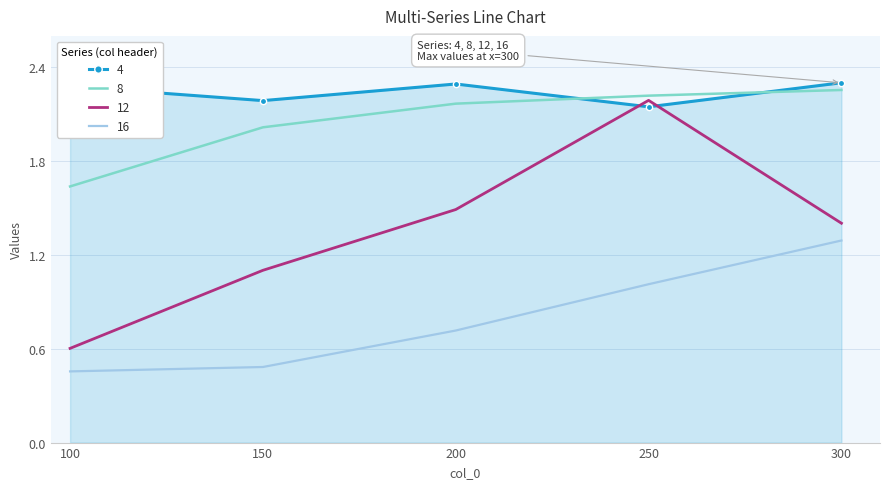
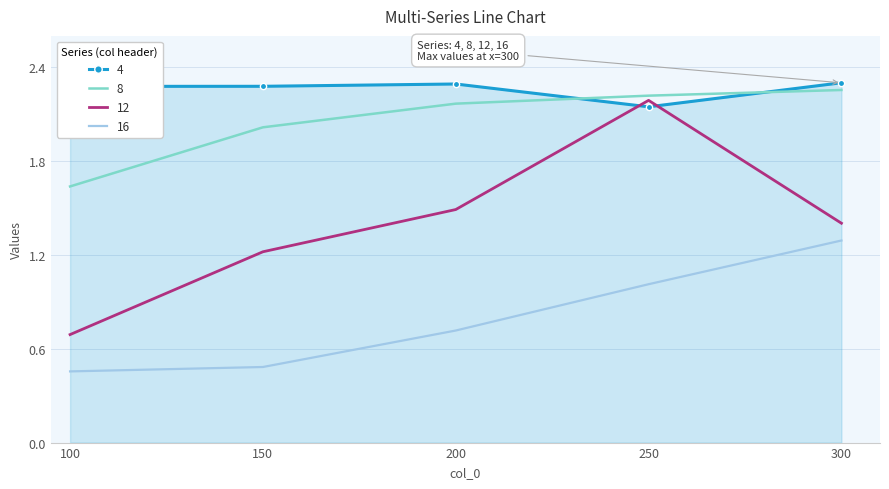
  {
    "4": {
-     "150": 2.19,
+     "150": 2.28,
      "250": 2.15,
      "300": 2.30
    },
    "12": {
-     "100": 0.60,
-     "150": 1.10,
+     "100": 0.69,
+     "150": 1.22,
      "200": 1.49,
      "250": 2.19,
      "300": 1.40
    }
  }
